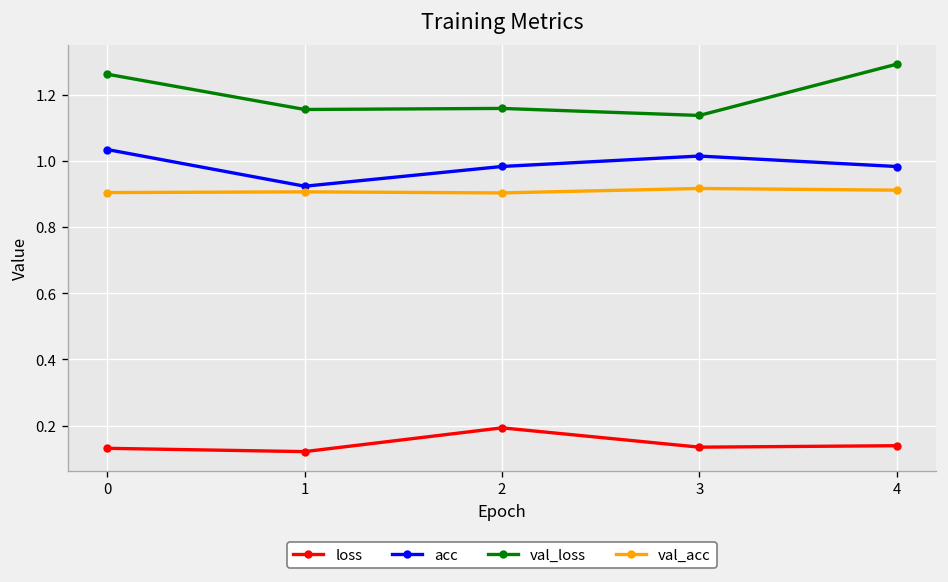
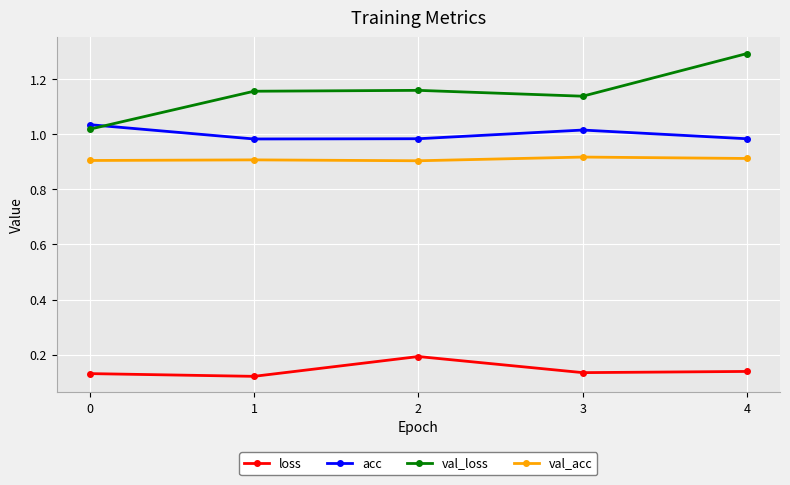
  {
    "loss": {
      "0": 0.13,
      "1": 0.12,
      "2": 0.19,
      "3": 0.13,
      "4": 0.14
    },
    "acc": {
      "0": 1.04,
-     "1": 0.92,
+     "1": 0.98,
      "2": 0.98,
      "3": 1.02,
      "4": 0.98
    },
    "val_loss": {
-     "0": 1.26,
+     "0": 1.02,
      "1": 1.16,
      "2": 1.16,
      "3": 1.14,
      "4": 1.29
    },
    "val_acc": {
      "0": 0.91,
      "1": 0.91,
      "2": 0.90,
      "3": 0.92,
      "4": 0.91
    }
  }
